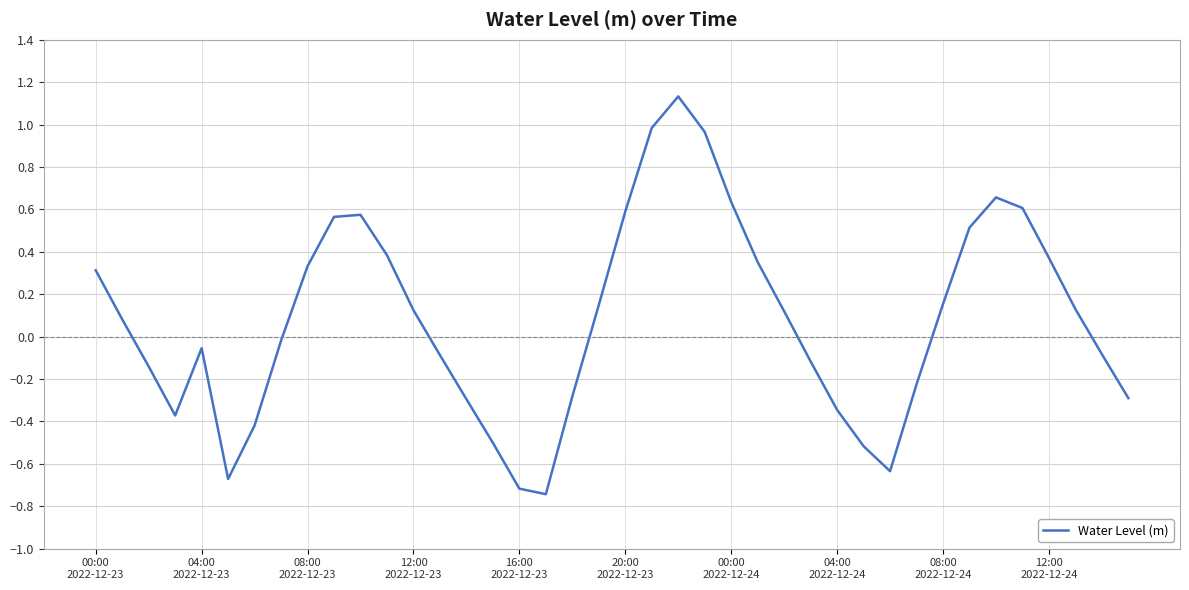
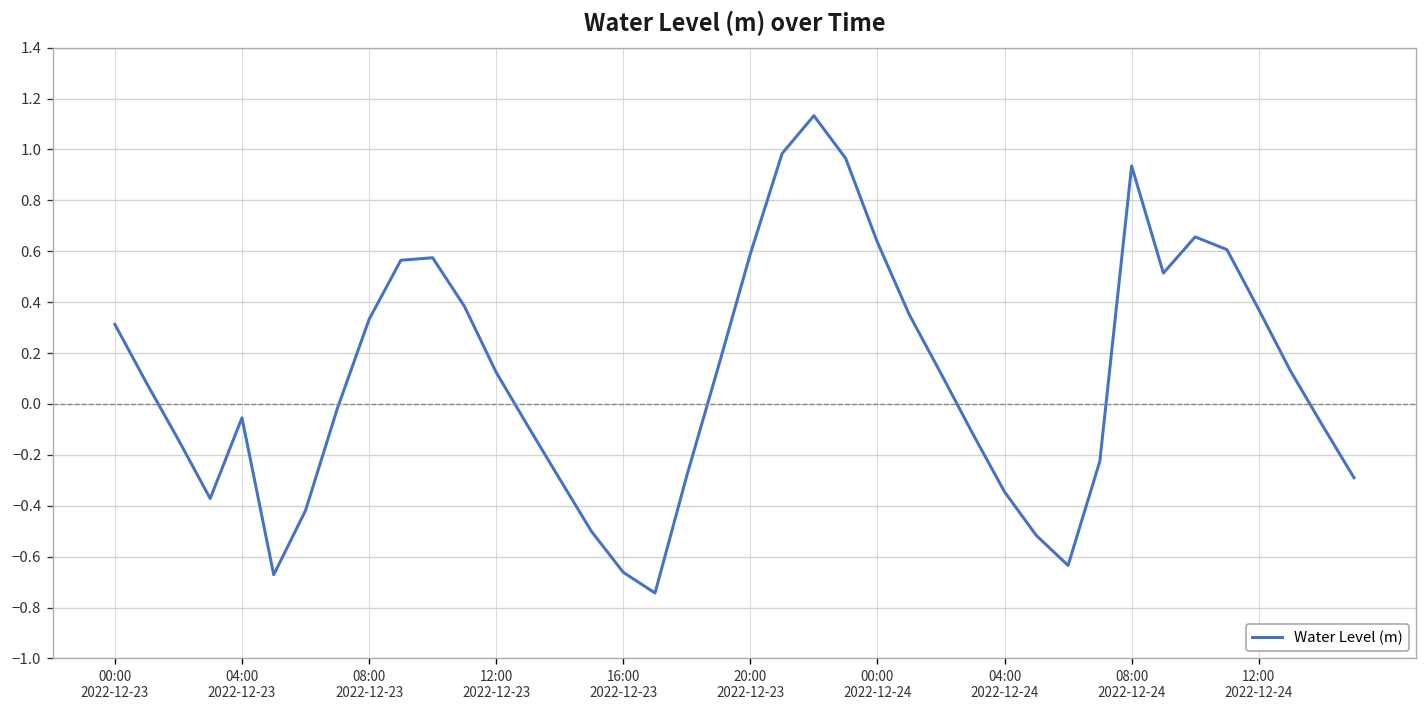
  {
    "00:00 2022-12-23": 0.31,
    "04:00 2022-12-23": -0.05,
    "08:00 2022-12-23": 0.33,
    "12:00 2022-12-23": 0.12,
-   "16:00 2022-12-23": -0.72,
+   "16:00 2022-12-23": -0.66,
    "20:00 2022-12-23": 0.59,
    "00:00 2022-12-24": 0.64,
    "04:00 2022-12-24": -0.35,
-   "08:00 2022-12-24": 0.15,
+   "08:00 2022-12-24": 0.94,
    "12:00 2022-12-24": 0.37
  }
